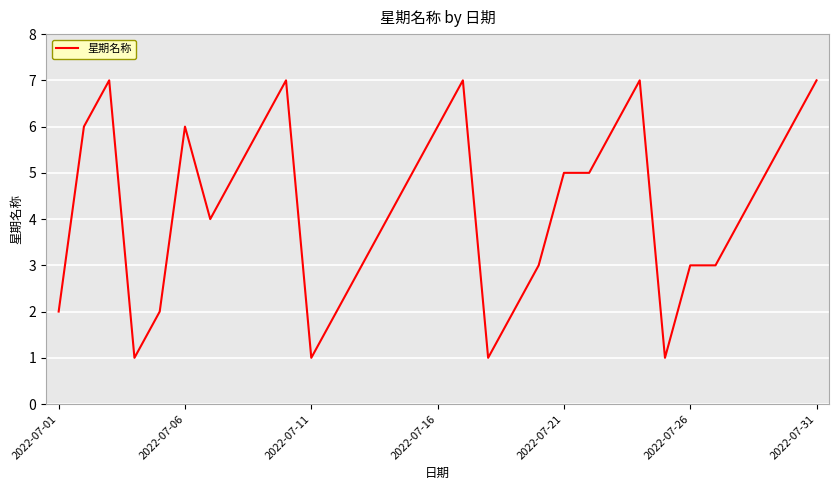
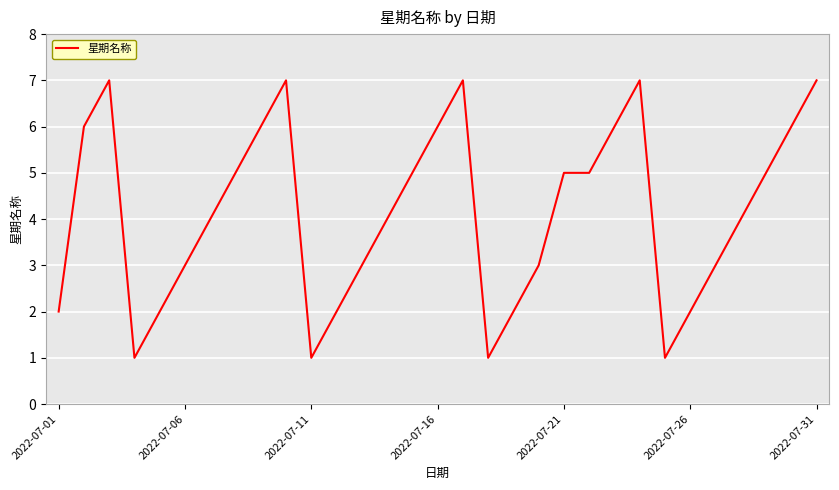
  {
    "2022-07-01": 2,
-   "2022-07-06": 6,
+   "2022-07-06": 3,
    "2022-07-11": 1,
    "2022-07-16": 6,
    "2022-07-21": 5,
-   "2022-07-26": 3,
+   "2022-07-26": 2,
    "2022-07-31": 7
  }
